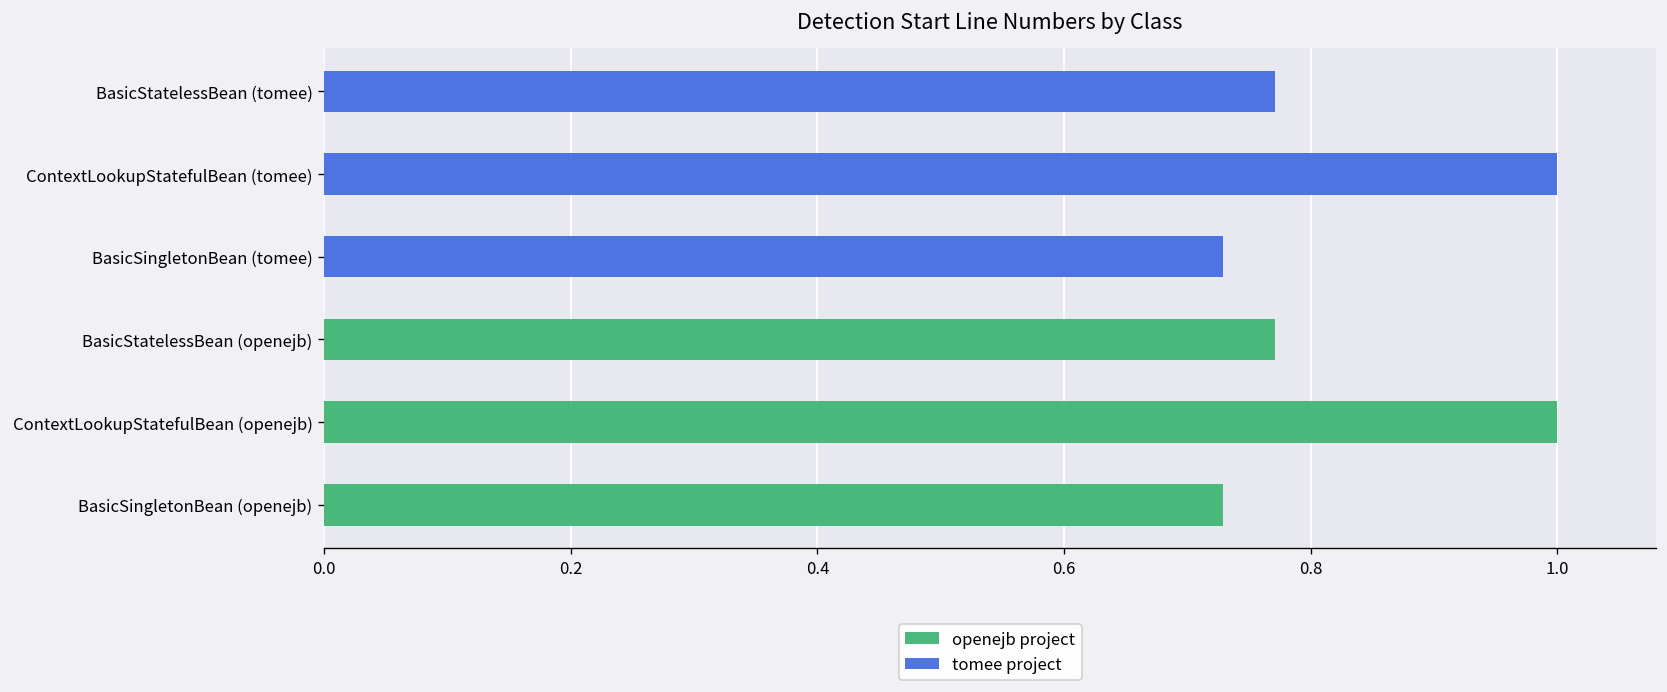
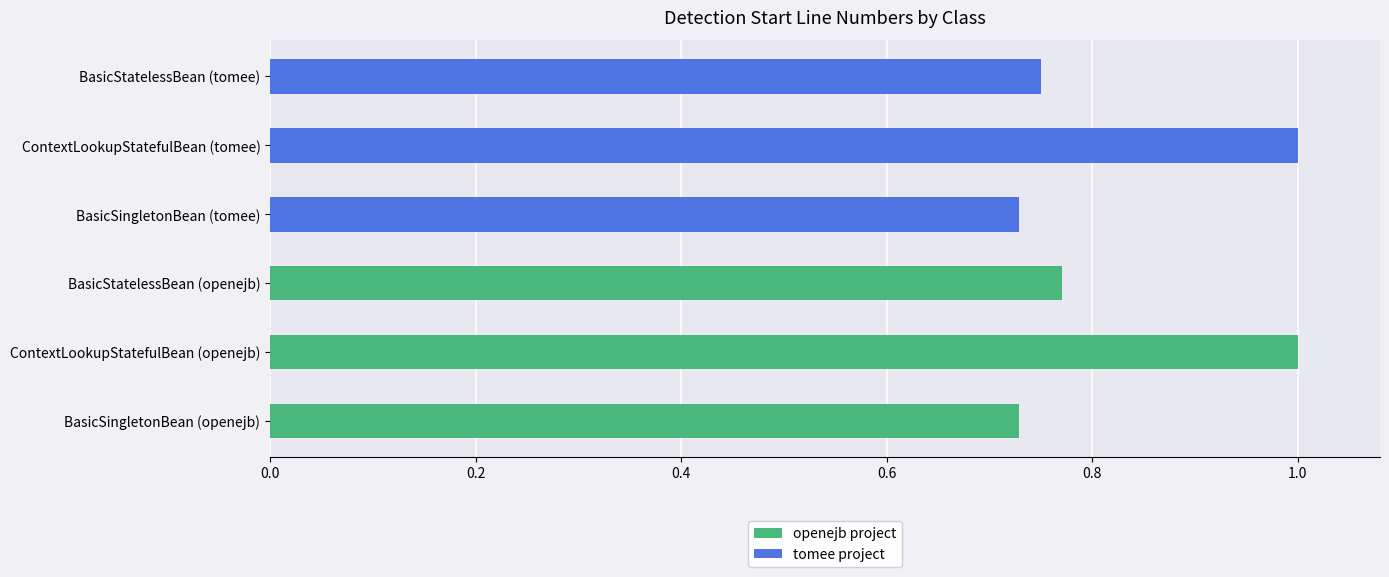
  {
    "openejb project": {
      "BasicStatelessBean (tomee)": 0.000,
      "ContextLookupStatefulBean (tomee)": 0.000,
      "BasicSingletonBean (tomee)": 0.000,
      "BasicStatelessBean (openejb)": 0.771,
      "ContextLookupStatefulBean (openejb)": 1.000,
      "BasicSingletonBean (openejb)": 0.729
    },
    "tomee project": {
-     "BasicStatelessBean (tomee)": 0.771,
+     "BasicStatelessBean (tomee)": 0.750,
      "ContextLookupStatefulBean (tomee)": 1.000,
      "BasicSingletonBean (tomee)": 0.729,
      "BasicStatelessBean (openejb)": 0.000,
      "ContextLookupStatefulBean (openejb)": 0.000,
      "BasicSingletonBean (openejb)": 0.000
    }
  }
